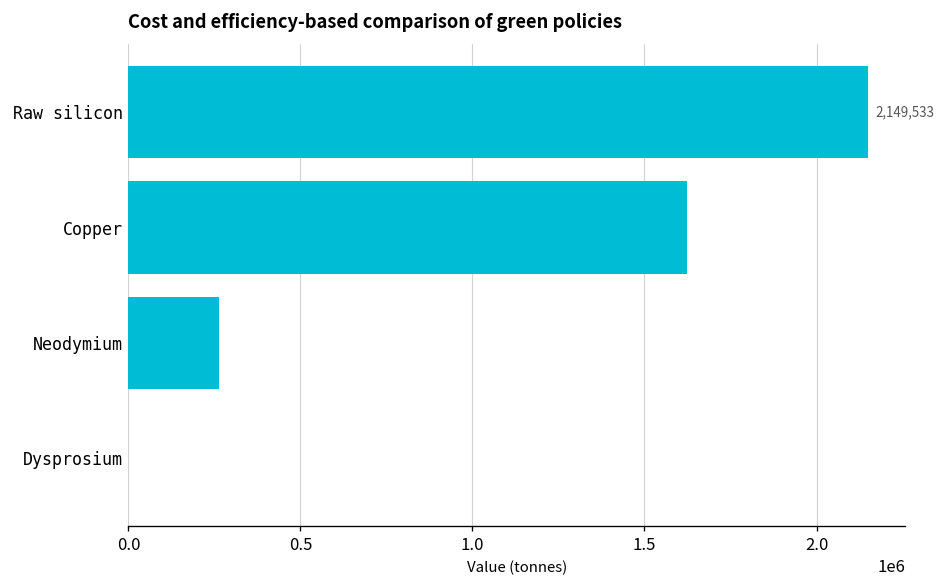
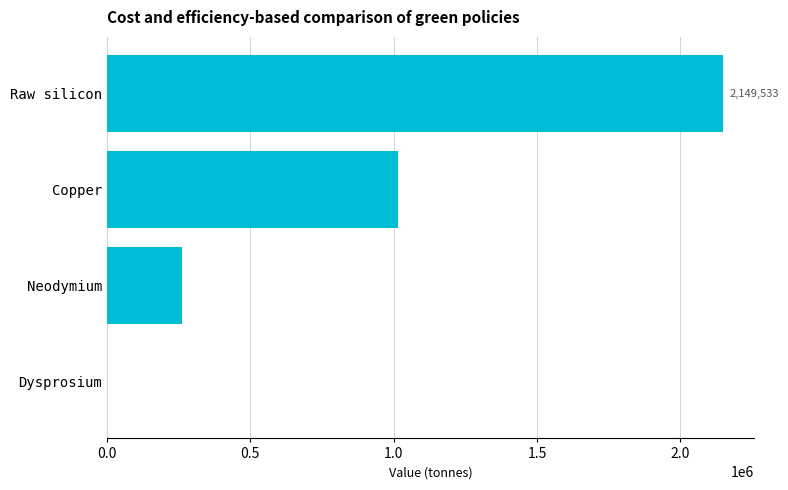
  {
-   "Copper": 1620000,
+   "Copper": 1020000,
    "Neodymium": 260000
  }
